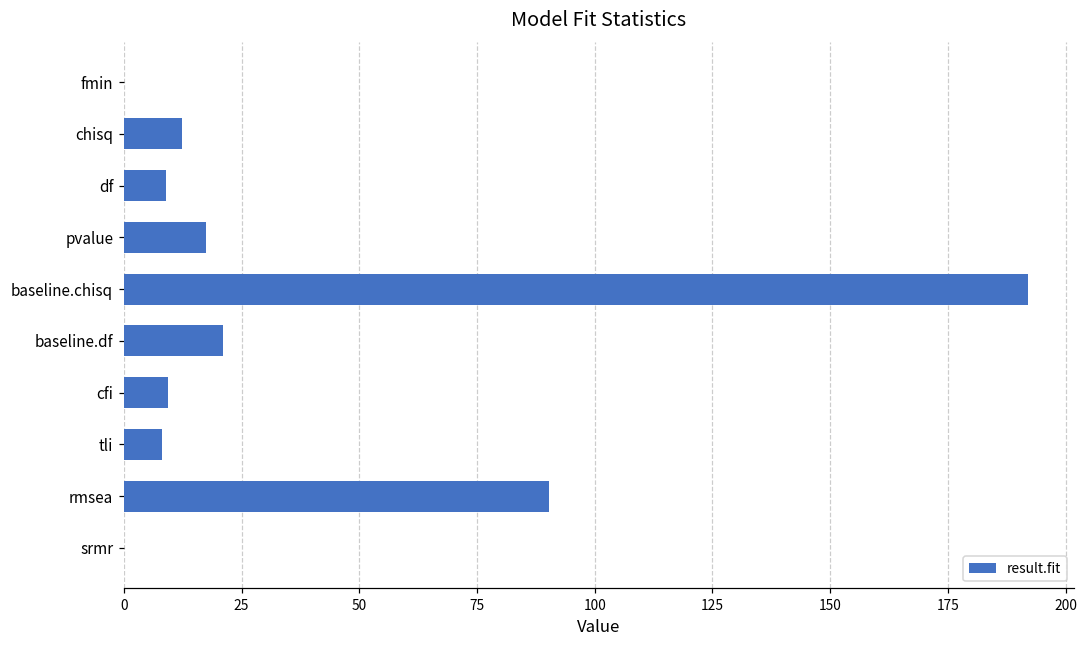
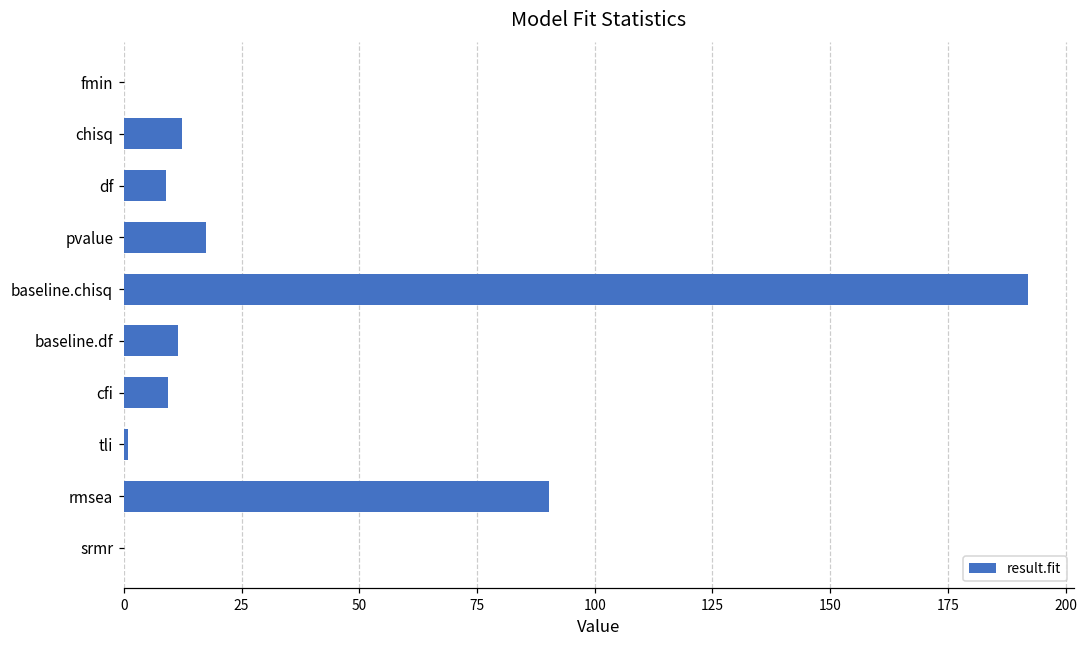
  {
    "chisq": 12,
    "df": 9,
    "pvalue": 17,
    "baseline.chisq": 192,
-   "baseline.df": 21,
+   "baseline.df": 12,
    "cfi": 9,
-   "tli": 8,
+   "tli": 1,
    "rmsea": 90
  }
